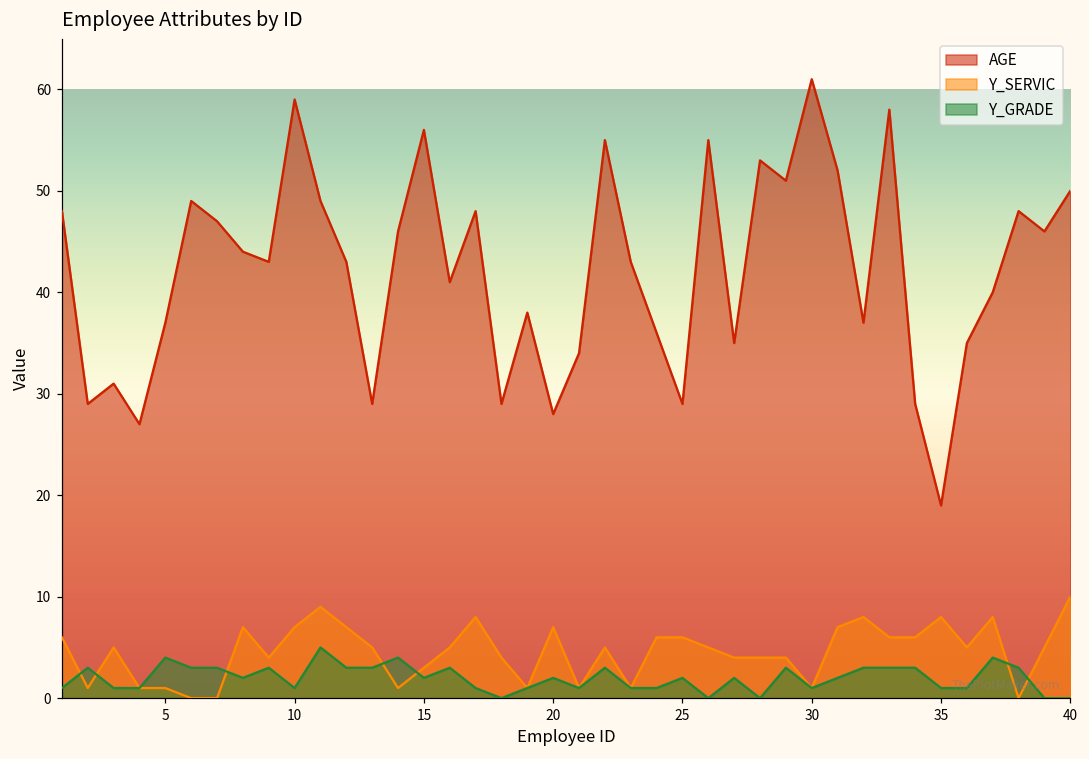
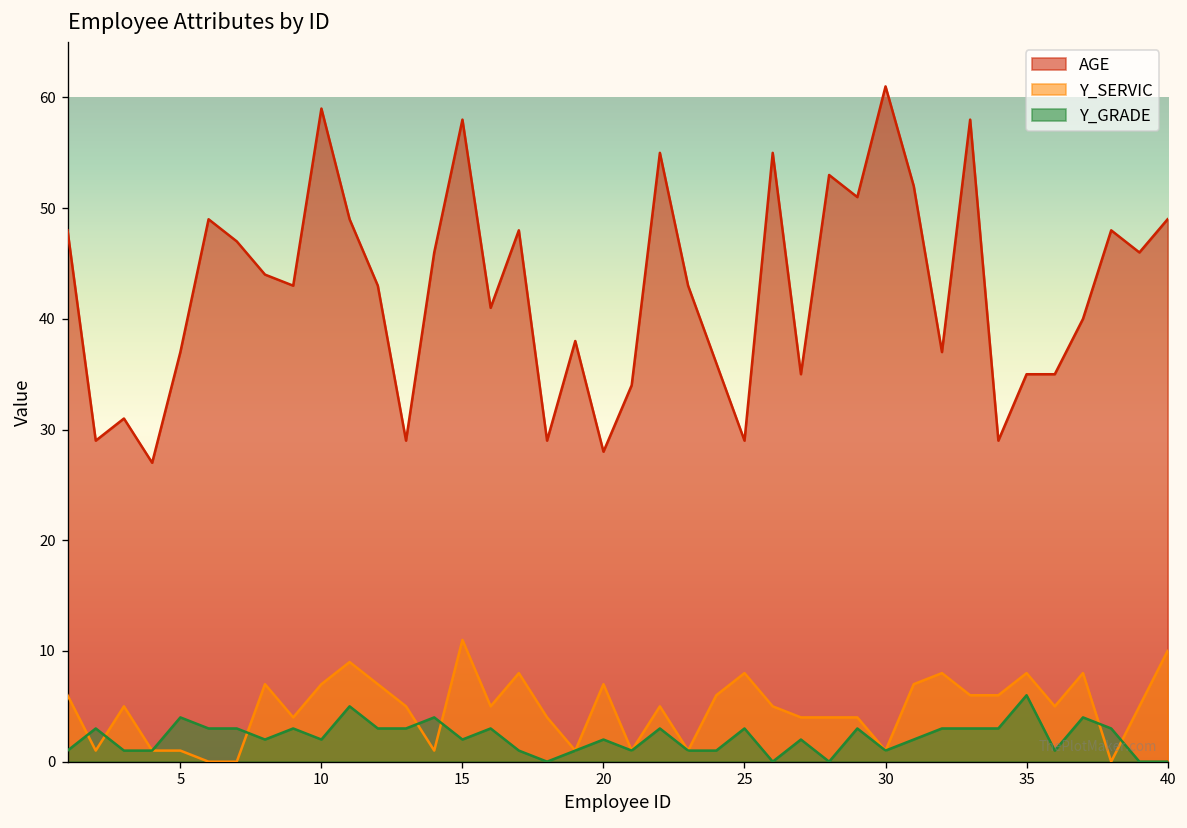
  {
    "AGE": {
      "5": 37,
      "10": 59,
-     "15": 56,
+     "15": 58,
      "20": 28,
      "25": 29,
      "30": 61,
-     "35": 19,
-     "40": 50
+     "35": 35,
+     "40": 49
    },
    "Y_SERVIC": {
      "5": 1,
      "10": 7,
-     "15": 3,
+     "15": 11,
      "20": 7,
-     "25": 6,
+     "25": 8,
      "35": 8,
      "40": 10
    },
    "Y_GRADE": {
      "5": 4,
-     "10": 1,
+     "10": 2,
      "15": 2,
      "20": 2,
-     "25": 2,
-     "35": 1,
+     "25": 3,
+     "35": 6,
      "40": 0
    }
  }
